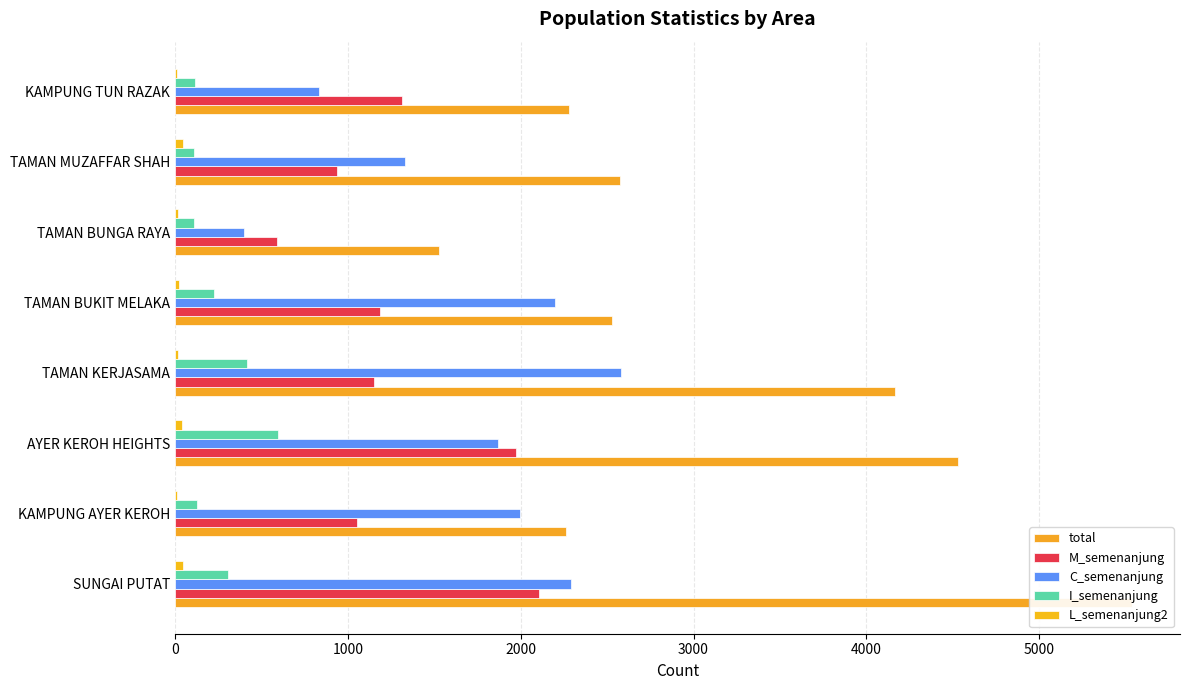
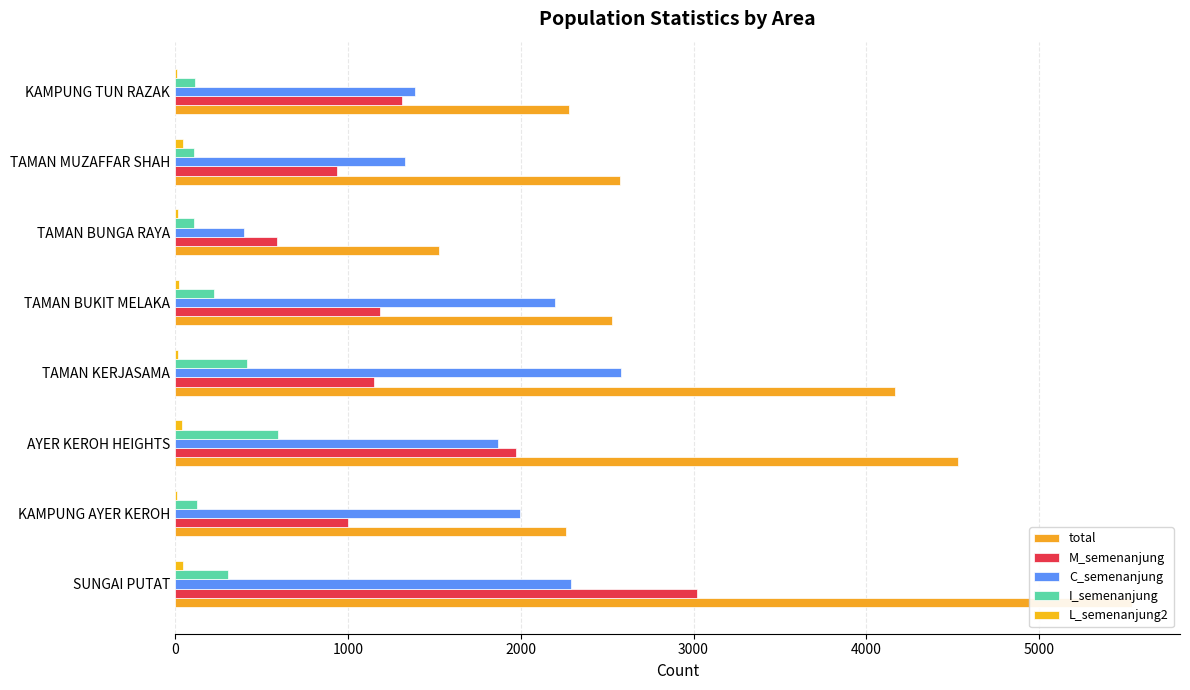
  {
    "M_semenanjung": {
      "KAMPUNG TUN RAZAK": 1310,
      "TAMAN MUZAFFAR SHAH": 940,
      "TAMAN BUNGA RAYA": 590,
      "TAMAN BUKIT MELAKA": 1190,
      "TAMAN KERJASAMA": 1150,
      "AYER KEROH HEIGHTS": 1970,
-     "KAMPUNG AYER KEROH": 1060,
-     "SUNGAI PUTAT": 2100
+     "KAMPUNG AYER KEROH": 1000,
+     "SUNGAI PUTAT": 3020
    },
    "C_semenanjung": {
-     "KAMPUNG TUN RAZAK": 830,
+     "KAMPUNG TUN RAZAK": 1390,
      "TAMAN MUZAFFAR SHAH": 1330,
      "TAMAN BUNGA RAYA": 400,
      "TAMAN BUKIT MELAKA": 2200,
      "TAMAN KERJASAMA": 2580,
      "AYER KEROH HEIGHTS": 1870,
      "KAMPUNG AYER KEROH": 2000,
      "SUNGAI PUTAT": 2290
    },
    "I_semenanjung": {
      "KAMPUNG TUN RAZAK": 110,
      "TAMAN MUZAFFAR SHAH": 110,
      "TAMAN BUNGA RAYA": 110,
      "TAMAN BUKIT MELAKA": 230,
      "TAMAN KERJASAMA": 410,
      "AYER KEROH HEIGHTS": 590,
      "KAMPUNG AYER KEROH": 130,
      "SUNGAI PUTAT": 310
    }
  }
